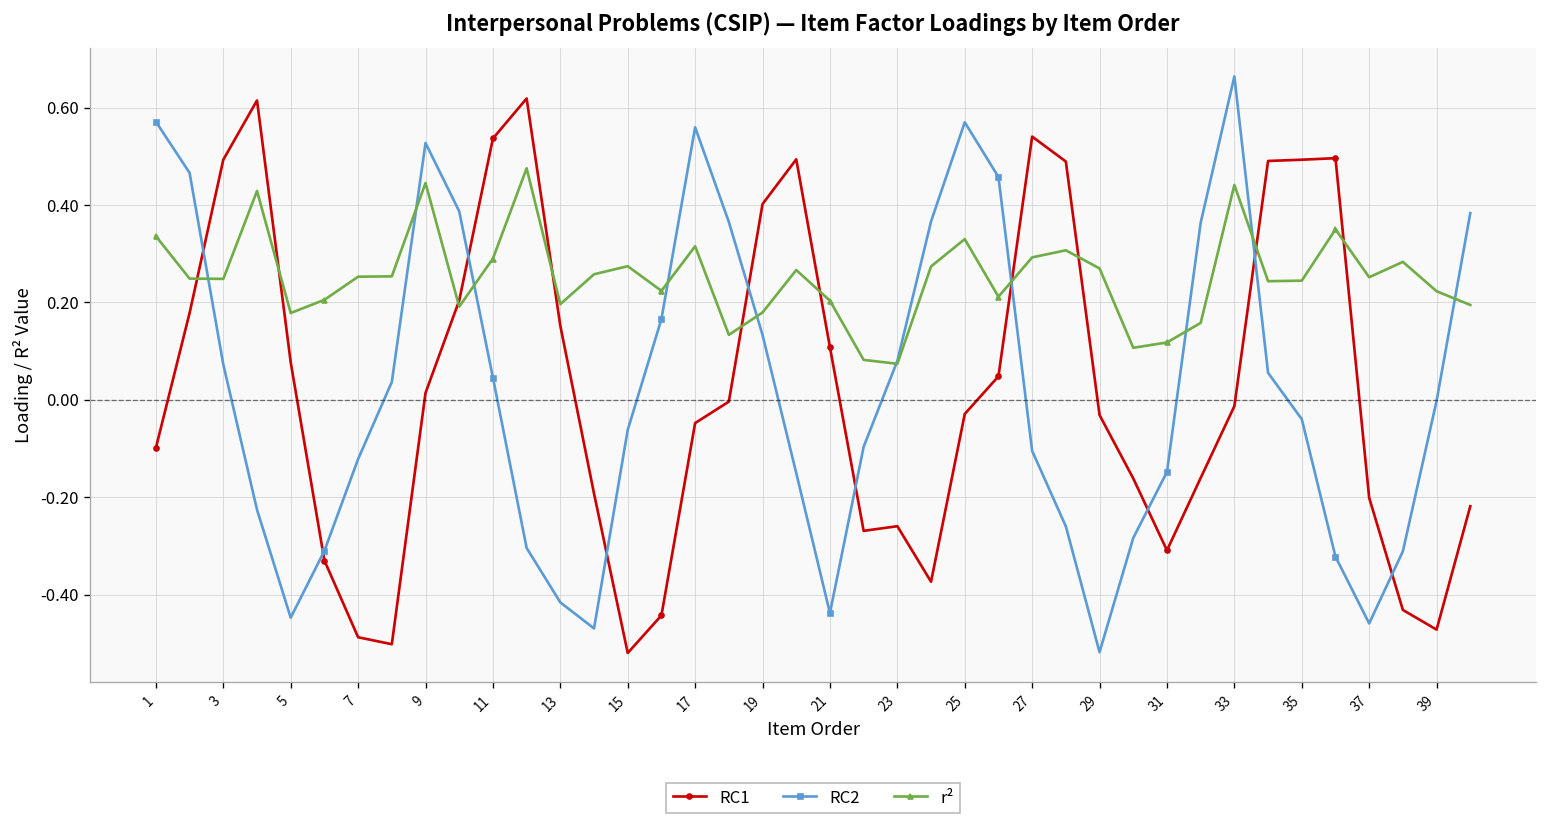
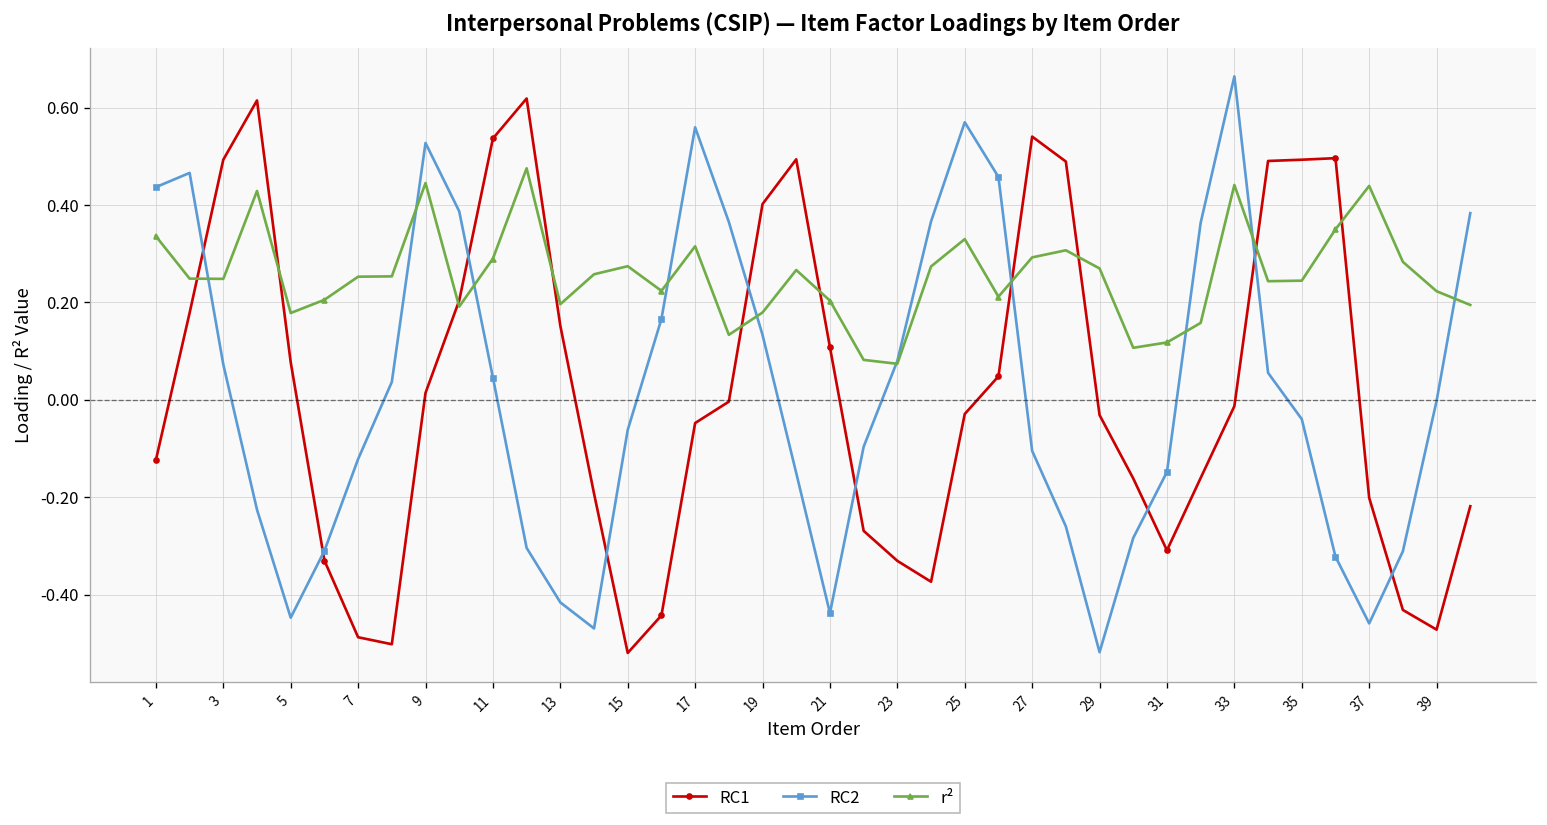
  {
    "RC1": {
-     "1": -0.10,
+     "1": -0.12,
      "3": 0.49,
      "5": 0.08,
      "7": -0.49,
      "9": 0.01,
      "11": 0.54,
      "13": 0.15,
      "15": -0.52,
      "17": -0.05,
      "19": 0.40,
      "21": 0.11,
-     "23": -0.26,
+     "23": -0.33,
      "25": -0.03,
      "27": 0.54,
      "29": -0.03,
      "31": -0.31,
      "33": -0.01,
      "35": 0.49,
      "37": -0.20,
      "39": -0.47
    },
    "RC2": {
-     "1": 0.57,
+     "1": 0.44,
      "3": 0.07,
      "5": -0.45,
      "7": -0.12,
      "9": 0.53,
      "11": 0.05,
      "13": -0.42,
      "15": -0.06,
      "17": 0.56,
      "19": 0.13,
      "21": -0.44,
      "25": 0.57,
      "27": -0.11,
      "29": -0.52,
      "31": -0.15,
      "33": 0.66,
      "35": -0.04,
      "37": -0.46,
      "39": 0.00
    },
    "r²": {
      "1": 0.34,
      "3": 0.25,
      "5": 0.18,
      "7": 0.25,
      "9": 0.44,
      "11": 0.29,
      "13": 0.20,
      "15": 0.27,
      "17": 0.32,
      "19": 0.18,
      "21": 0.20,
      "25": 0.33,
      "27": 0.29,
      "29": 0.27,
      "31": 0.12,
      "33": 0.44,
      "35": 0.24,
-     "37": 0.25,
+     "37": 0.44,
      "39": 0.22
    }
  }
